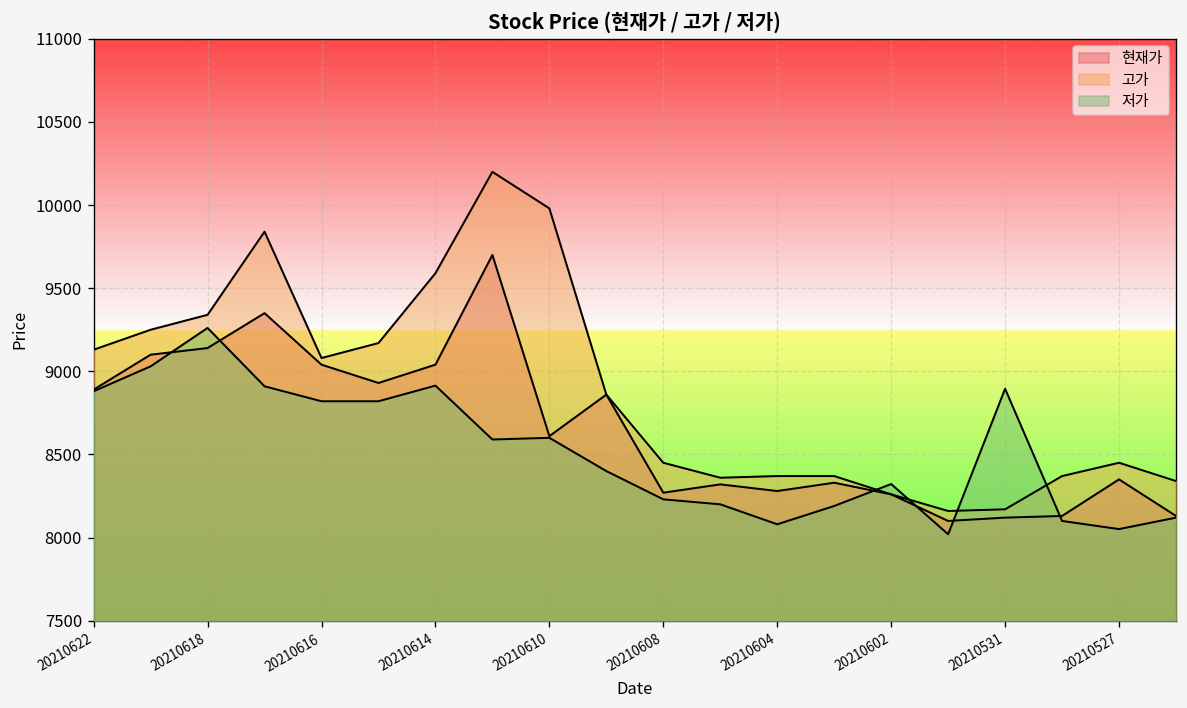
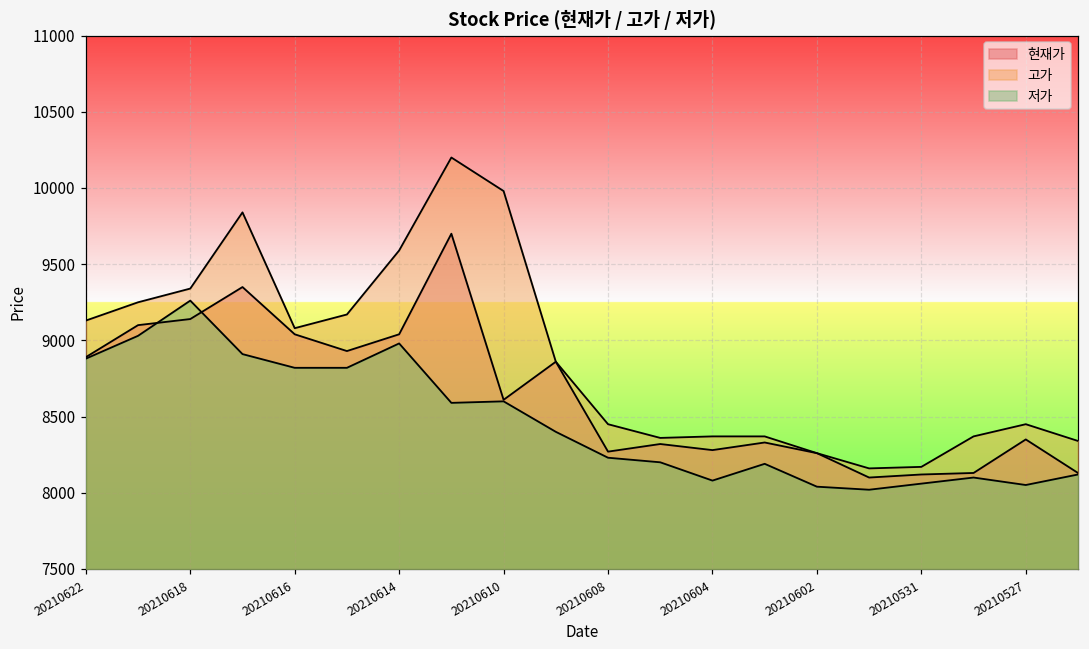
  {
    "저가": {
      "20210618": 9260,
      "20210616": 8820,
-     "20210614": 8910,
+     "20210614": 8980,
      "20210608": 8230,
      "20210604": 8080,
-     "20210602": 8320,
-     "20210531": 8900,
+     "20210602": 8040,
+     "20210531": 8060,
      "20210527": 8050
    }
  }
